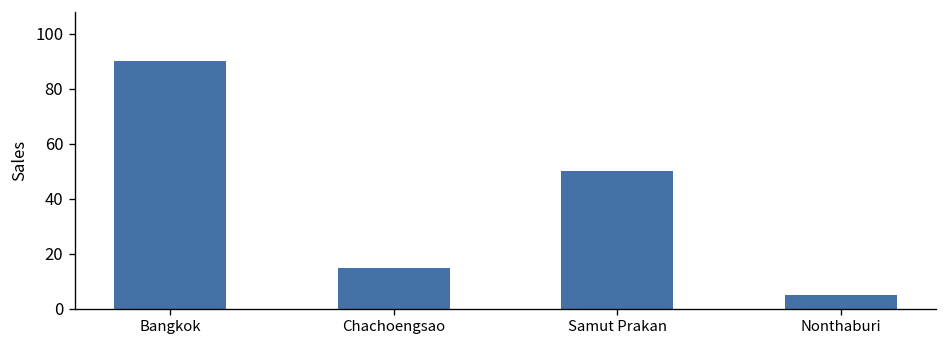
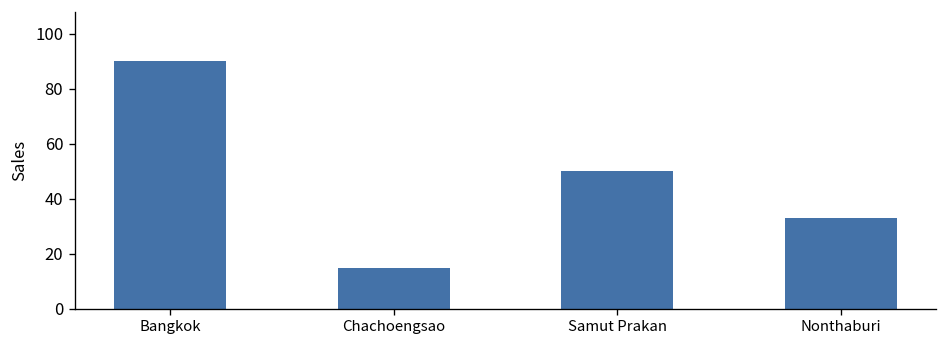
  {
    "Bangkok": 90,
    "Chachoengsao": 15,
    "Samut Prakan": 50,
-   "Nonthaburi": 5
+   "Nonthaburi": 33
  }
